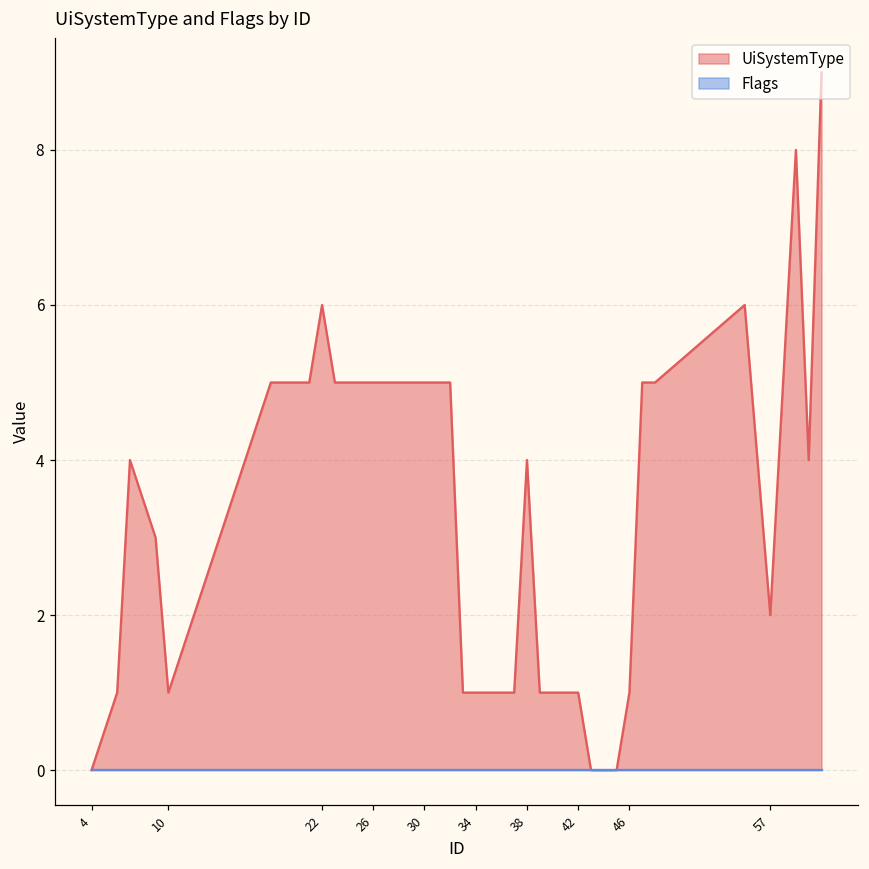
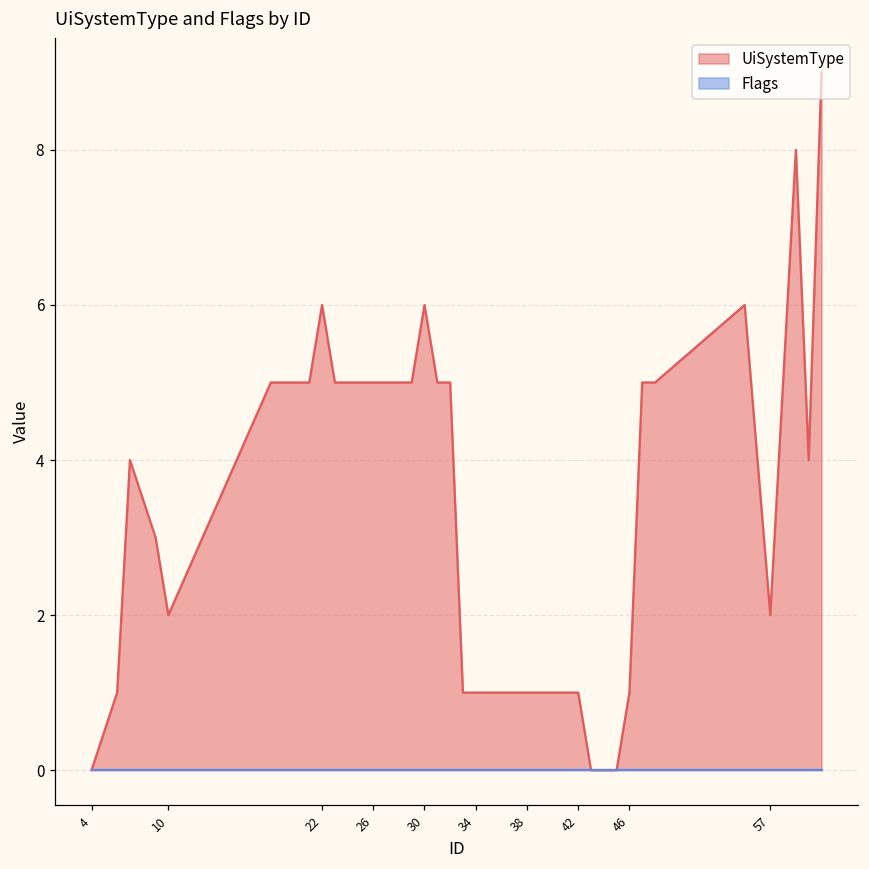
  {
    "UiSystemType": {
-     "10": 1,
+     "10": 2,
      "22": 6,
      "26": 5,
-     "30": 5,
+     "30": 6,
      "34": 1,
-     "38": 4,
+     "38": 1,
      "42": 1,
      "46": 1,
      "57": 2
    },
    "Flags": {
      "10": 0,
      "22": 0,
      "26": 0,
      "30": 0,
      "34": 0,
      "38": 0,
      "42": 0,
      "46": 0,
      "57": 0
    }
  }
